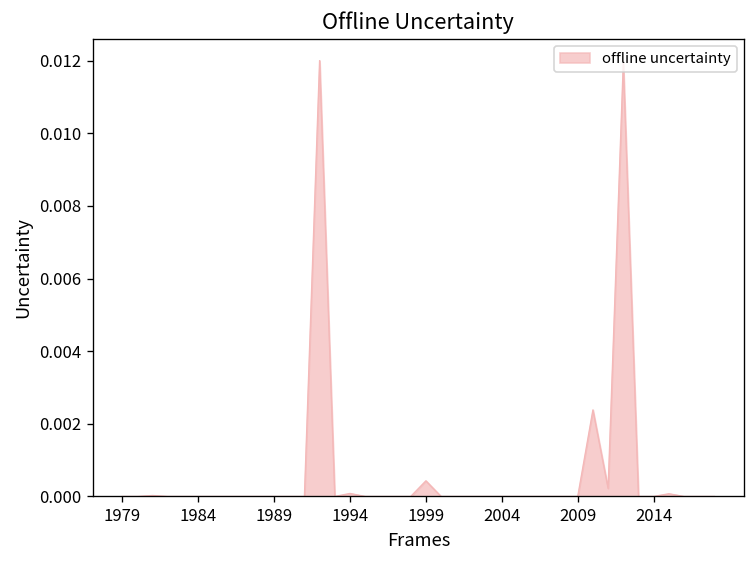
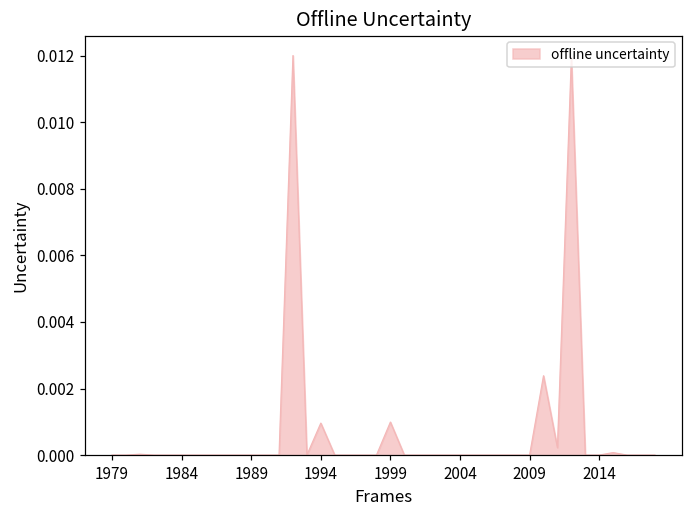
  {
    "1979": 0.0000,
    "1984": 0.0000,
    "1989": 0.0000,
-   "1994": 0.0001,
-   "1999": 0.0004,
+   "1994": 0.0010,
+   "1999": 0.0010,
    "2004": 0.0000,
    "2009": 0.0000,
    "2014": 0.0000
  }
